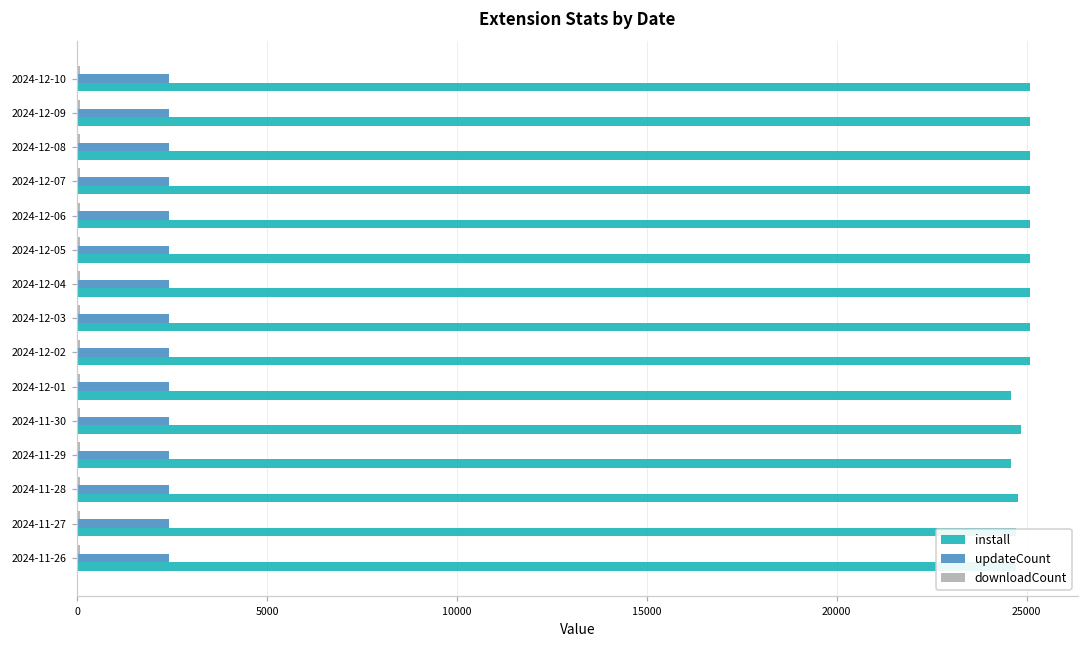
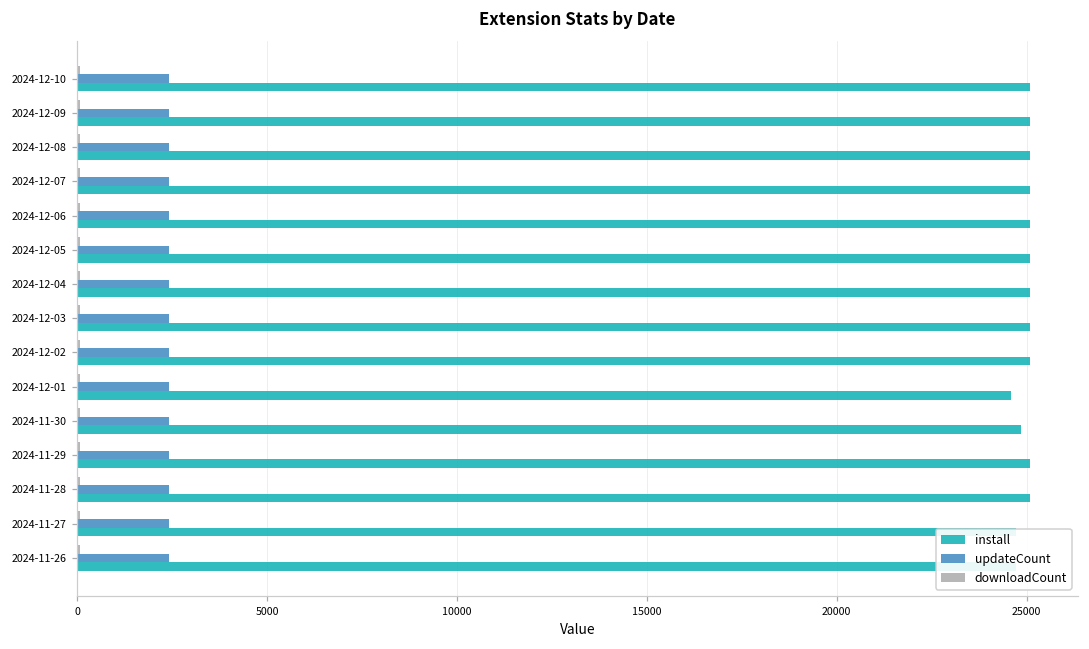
  {
    "install": {
      "2024-12-10": 25100,
      "2024-12-09": 25100,
      "2024-12-08": 25100,
      "2024-12-07": 25100,
      "2024-12-06": 25100,
      "2024-12-05": 25100,
      "2024-12-04": 25100,
      "2024-12-03": 25100,
      "2024-12-02": 25100,
      "2024-12-01": 24600,
      "2024-11-30": 24800,
-     "2024-11-29": 24600,
-     "2024-11-28": 24800,
+     "2024-11-29": 25100,
+     "2024-11-28": 25100,
      "2024-11-27": 24700
    },
    "updateCount": {
      "2024-12-10": 2400,
      "2024-12-09": 2400,
      "2024-12-08": 2400,
      "2024-12-07": 2400,
      "2024-12-06": 2400,
      "2024-12-05": 2400,
      "2024-12-04": 2400,
      "2024-12-03": 2400,
      "2024-12-02": 2400,
      "2024-12-01": 2400,
      "2024-11-30": 2400,
      "2024-11-29": 2400,
      "2024-11-28": 2400,
      "2024-11-27": 2400,
      "2024-11-26": 2400
    }
  }
